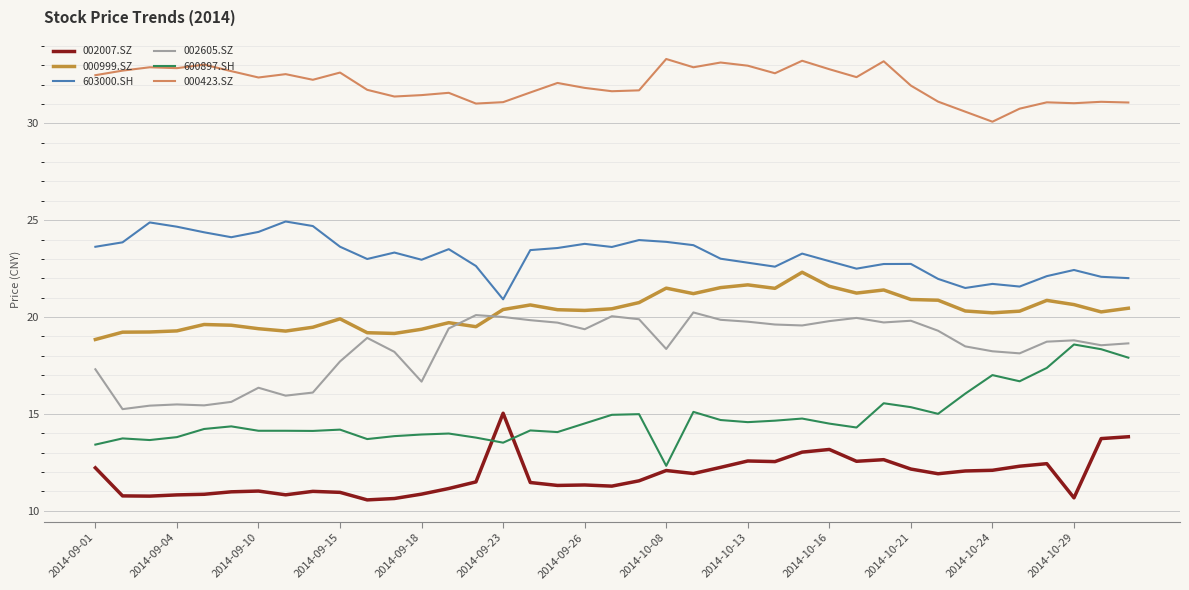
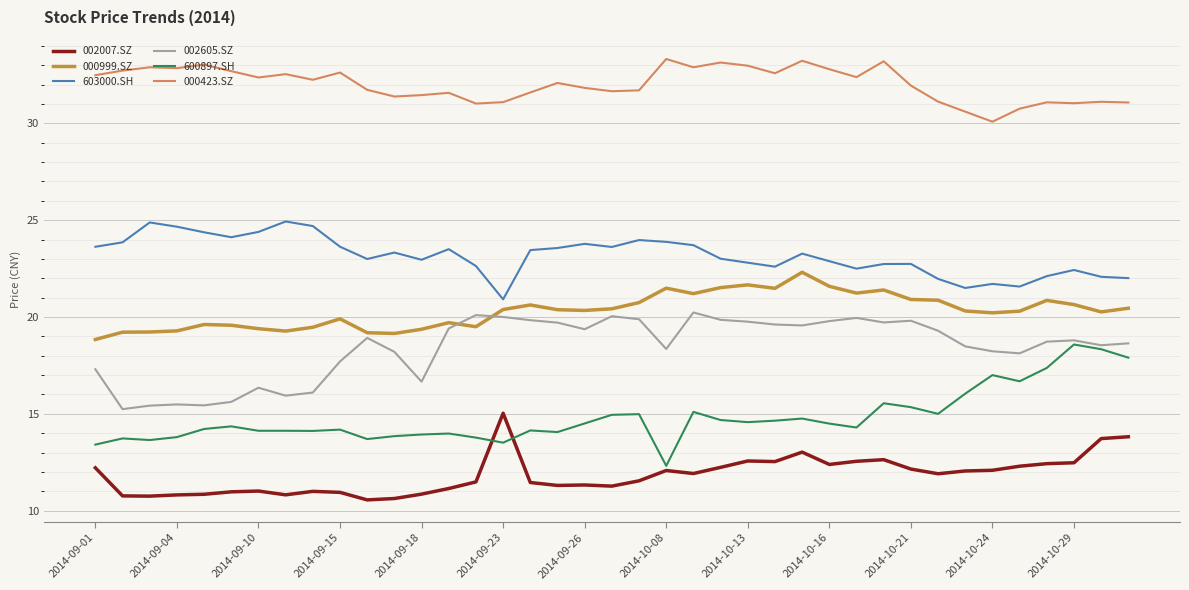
  {
    "002007.SZ": {
      "2014-09-01": 12.2,
      "2014-09-04": 10.8,
      "2014-09-10": 11.0,
      "2014-09-15": 10.9,
      "2014-09-18": 10.9,
      "2014-09-23": 15.0,
      "2014-09-26": 11.3,
      "2014-10-08": 12.1,
      "2014-10-13": 12.6,
-     "2014-10-16": 13.2,
+     "2014-10-16": 12.4,
      "2014-10-21": 12.1,
      "2014-10-24": 12.1,
-     "2014-10-29": 10.7
+     "2014-10-29": 12.5
    },
    "603000.SH": {
      "2014-09-01": 23.6,
      "2014-09-04": 24.7,
      "2014-09-10": 24.4,
      "2014-09-15": 23.6,
      "2014-09-18": 23.0,
      "2014-09-23": 20.9,
      "2014-09-26": 23.8,
      "2014-10-08": 23.9,
      "2014-10-13": 22.8,
      "2014-10-16": 22.9,
      "2014-10-21": 22.7,
      "2014-10-24": 21.7,
      "2014-10-29": 22.4
    },
    "002605.SZ": {
      "2014-09-01": 17.3,
      "2014-09-04": 15.5,
      "2014-09-10": 16.3,
      "2014-09-15": 17.7,
      "2014-09-18": 16.7,
      "2014-09-23": 20.0,
      "2014-09-26": 19.4,
      "2014-10-08": 18.3,
      "2014-10-13": 19.8,
      "2014-10-16": 19.8,
      "2014-10-21": 19.8,
      "2014-10-24": 18.2,
      "2014-10-29": 18.8
    },
    "600897.SH": {
      "2014-09-01": 13.4,
      "2014-09-04": 13.8,
      "2014-09-10": 14.1,
      "2014-09-15": 14.2,
      "2014-09-18": 13.9,
      "2014-09-23": 13.5,
      "2014-09-26": 14.5,
      "2014-10-08": 12.3,
      "2014-10-13": 14.6,
      "2014-10-16": 14.5,
      "2014-10-21": 15.3,
      "2014-10-24": 17.0,
      "2014-10-29": 18.6
    }
  }
